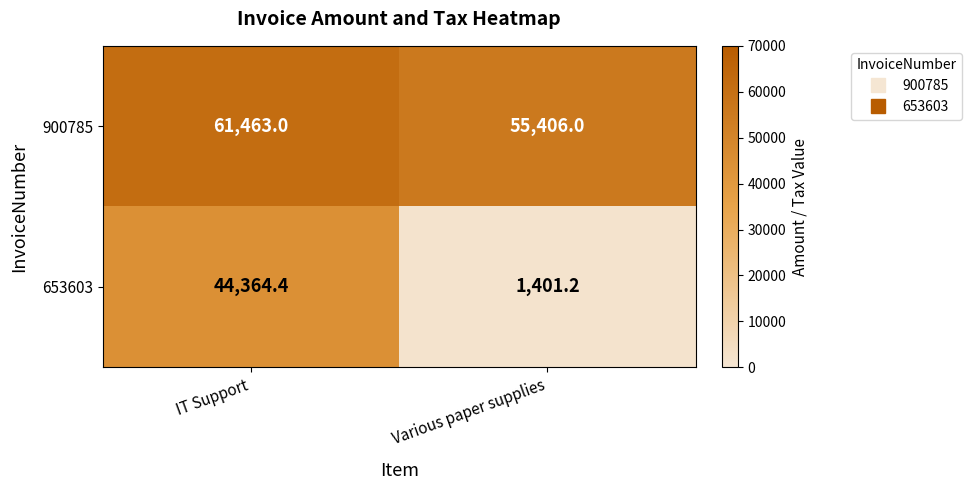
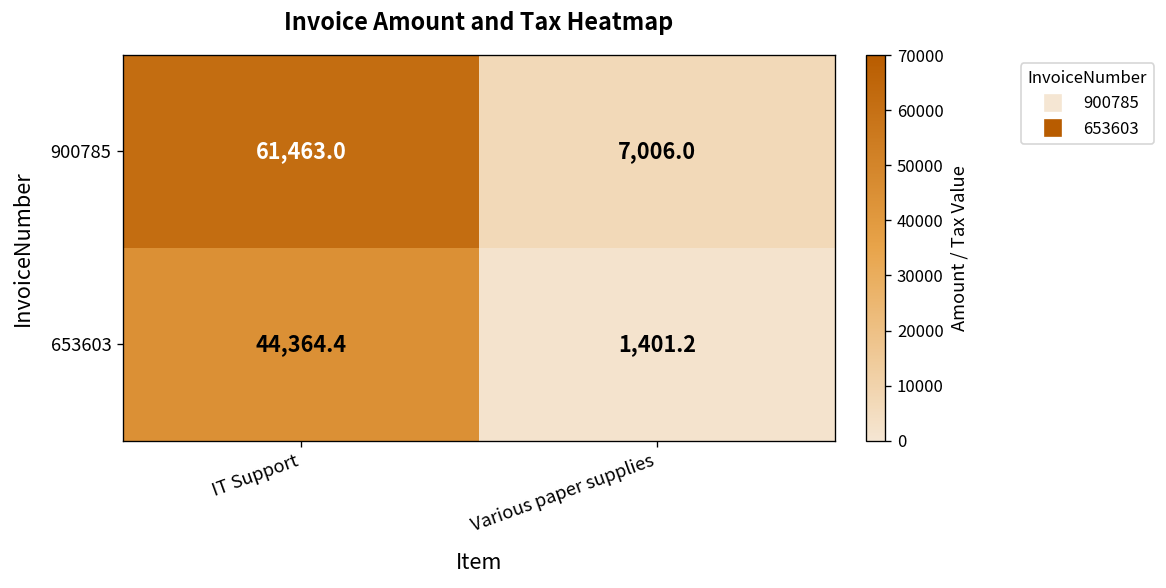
  {
    "900785": {
      "IT Support": "61,463.0",
-     "Various paper supplies": "55,406.0"
+     "Various paper supplies": "7,006.0"
    },
    "653603": {
      "IT Support": "44,364.4",
      "Various paper supplies": "1,401.2"
    }
  }
